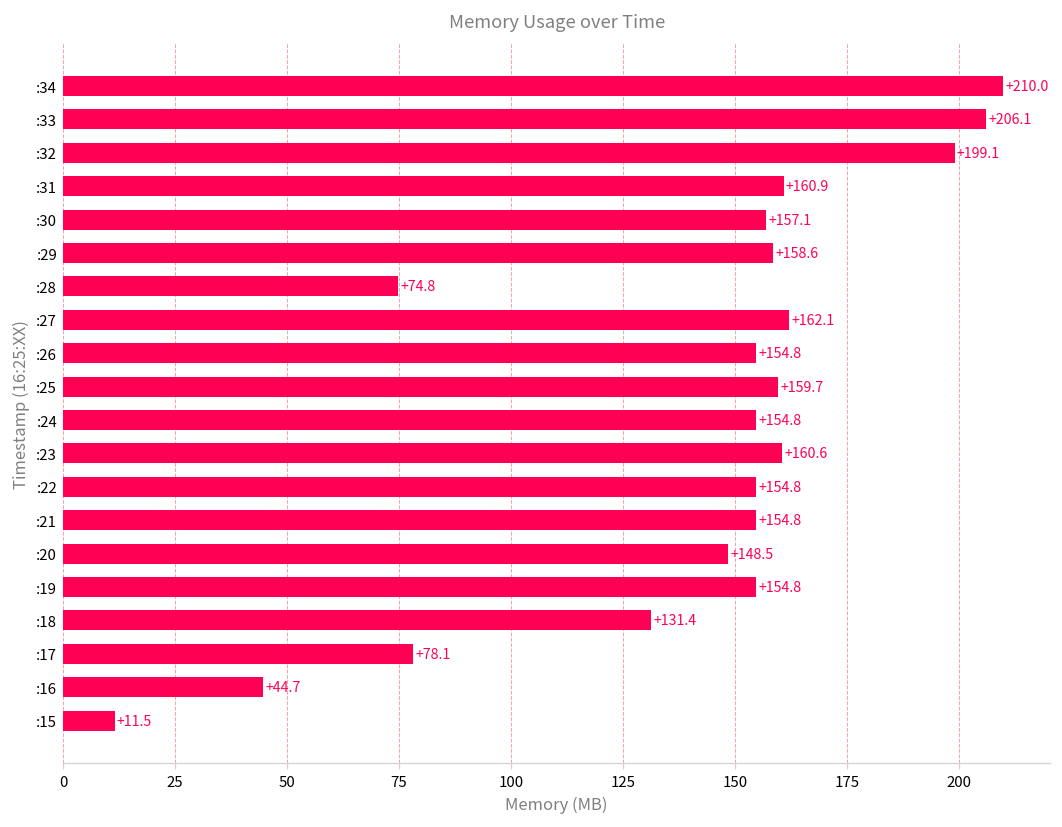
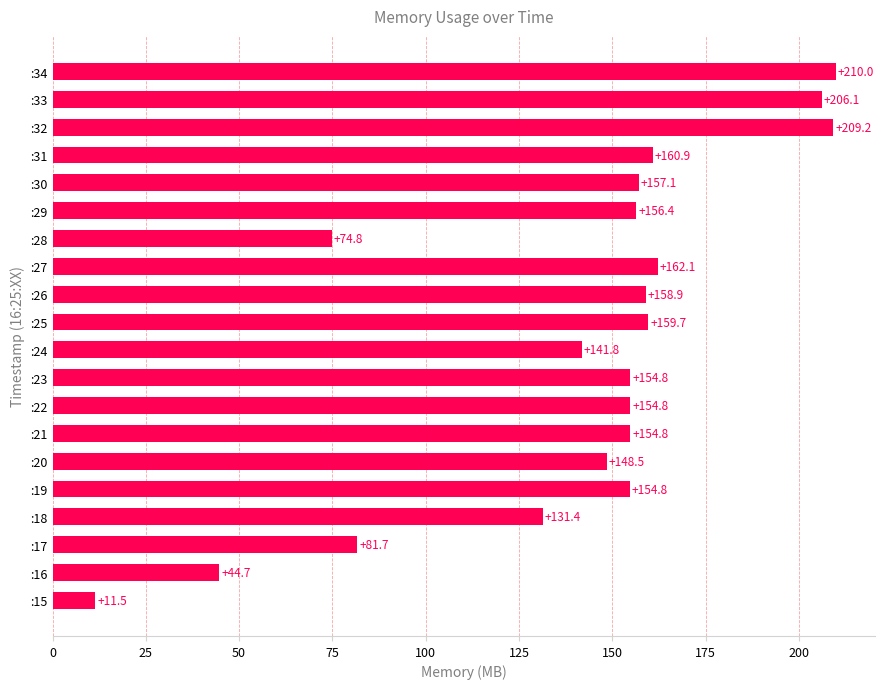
  {
    ":34": "+210.0",
    ":33": "+206.1",
-   ":32": "+199.1",
+   ":32": "+209.2",
    ":31": "+160.9",
    ":30": "+157.1",
-   ":29": "+158.6",
+   ":29": "+156.4",
    ":28": "+74.8",
    ":27": "+162.1",
-   ":26": "+154.8",
+   ":26": "+158.9",
    ":25": "+159.7",
-   ":24": "+154.8",
-   ":23": "+160.6",
+   ":24": "+141.8",
+   ":23": "+154.8",
    ":22": "+154.8",
    ":21": "+154.8",
    ":20": "+148.5",
    ":19": "+154.8",
    ":18": "+131.4",
-   ":17": "+78.1",
+   ":17": "+81.7",
    ":16": "+44.7",
    ":15": "+11.5"
  }
